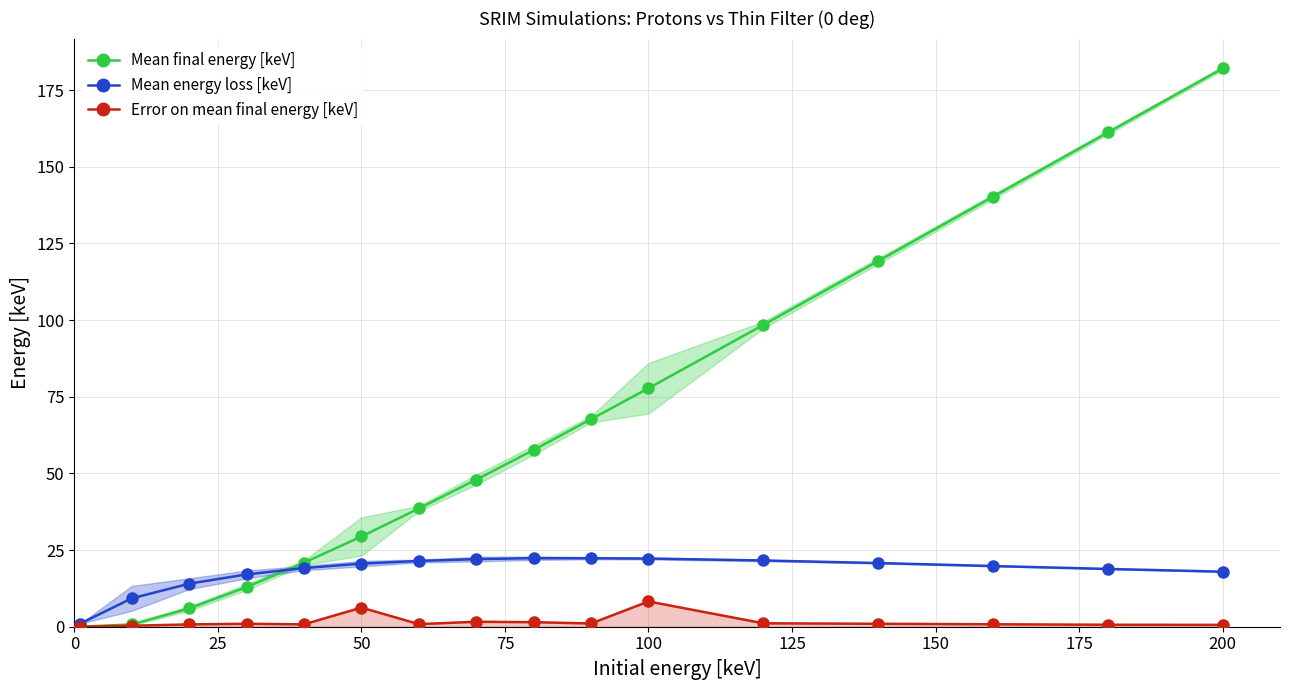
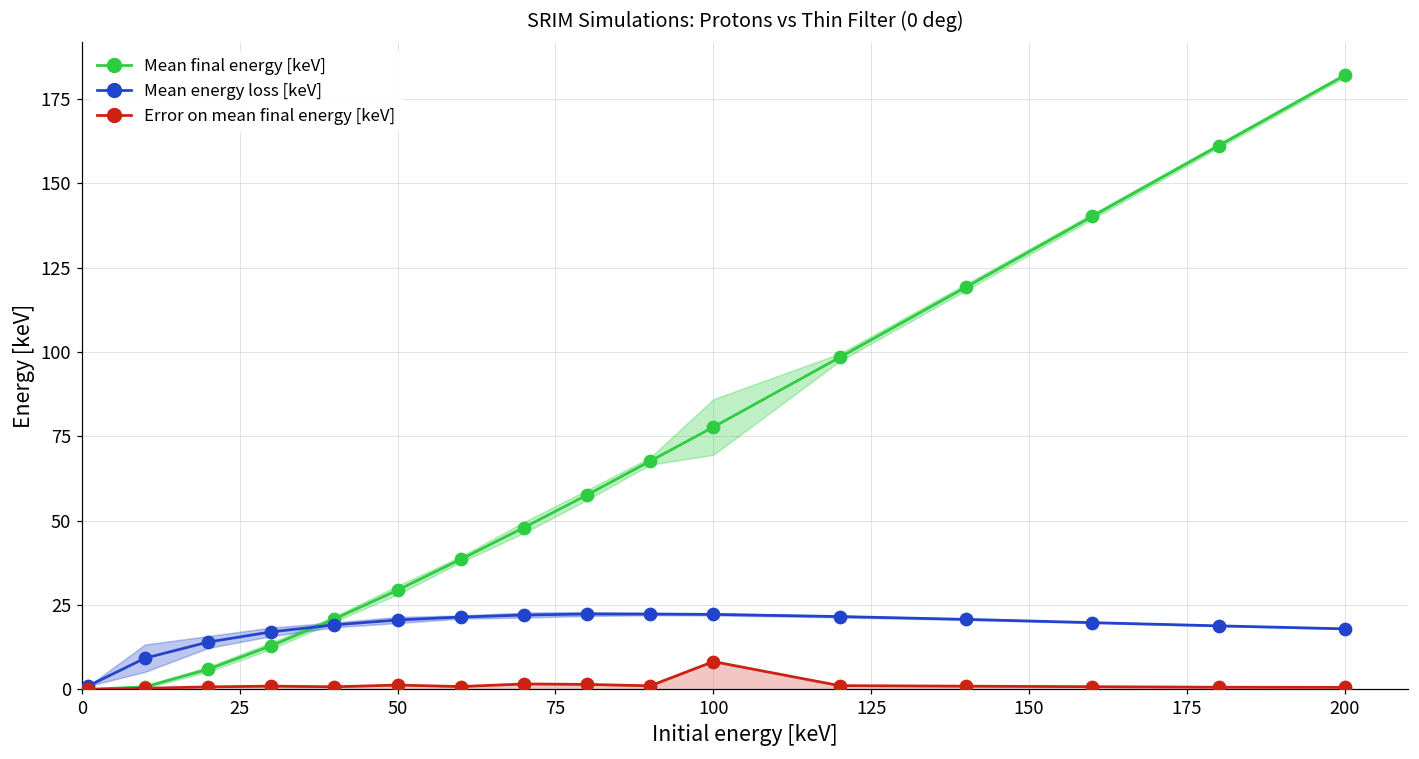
  {
    "Error on mean final energy [keV]": {
-     "50": 6,
+     "50": 1,
      "100": 8,
      "200": 1
    }
  }
